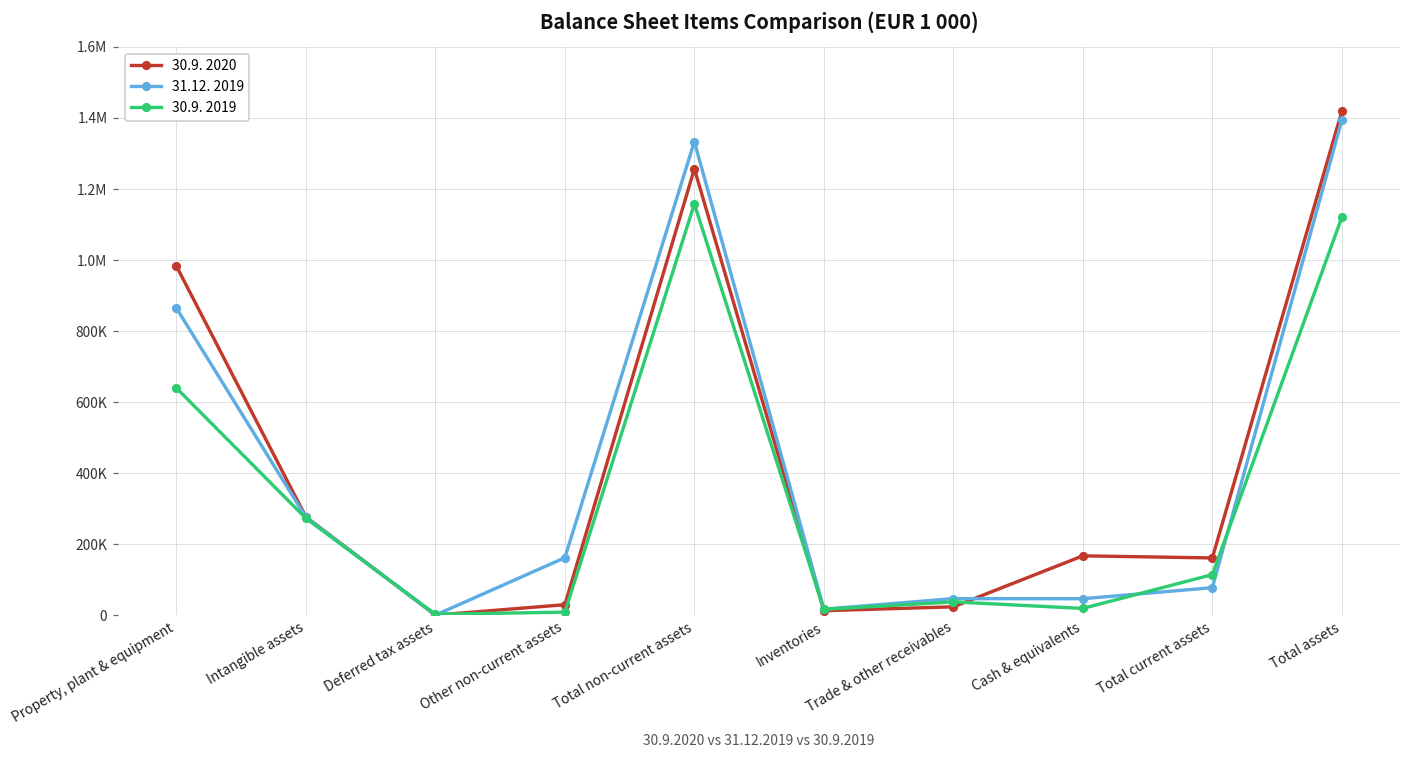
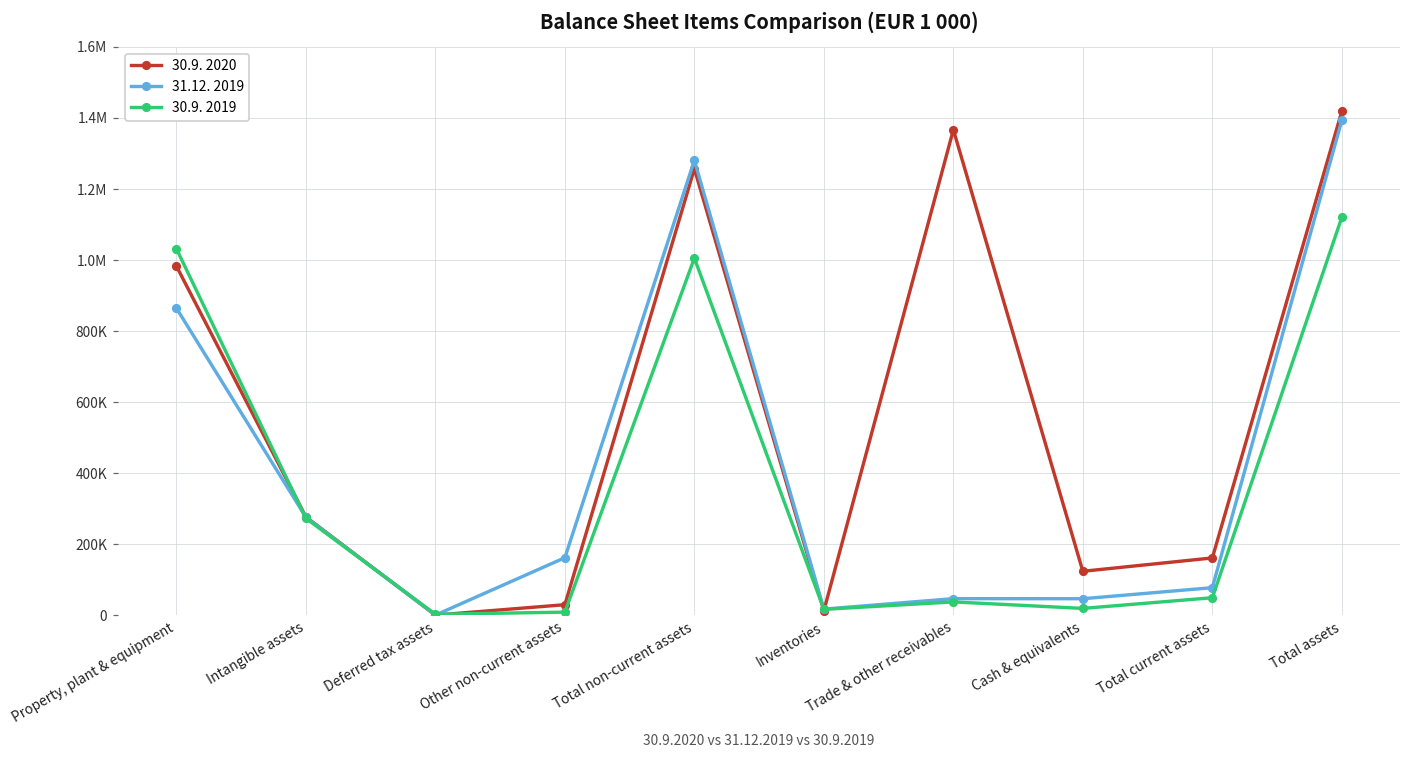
  {
    "30.9. 2020": {
      "Property, plant & equipment": 980000,
      "Other non-current assets": 30000,
      "Total non-current assets": 1260000,
-     "Trade & other receivables": 20000,
-     "Cash & equivalents": 170000,
+     "Trade & other receivables": 1370000,
+     "Cash & equivalents": 120000,
      "Total current assets": 160000,
      "Total assets": 1420000
    },
    "31.12. 2019": {
      "Property, plant & equipment": 860000,
      "Other non-current assets": 160000,
-     "Total non-current assets": 1330000,
+     "Total non-current assets": 1280000,
      "Trade & other receivables": 50000,
      "Cash & equivalents": 50000,
      "Total current assets": 80000,
      "Total assets": 1390000
    },
    "30.9. 2019": {
-     "Property, plant & equipment": 640000,
+     "Property, plant & equipment": 1030000,
      "Other non-current assets": 10000,
-     "Total non-current assets": 1160000,
+     "Total non-current assets": 1010000,
      "Trade & other receivables": 40000,
      "Cash & equivalents": 20000,
-     "Total current assets": 110000,
+     "Total current assets": 50000,
      "Total assets": 1120000
    }
  }
